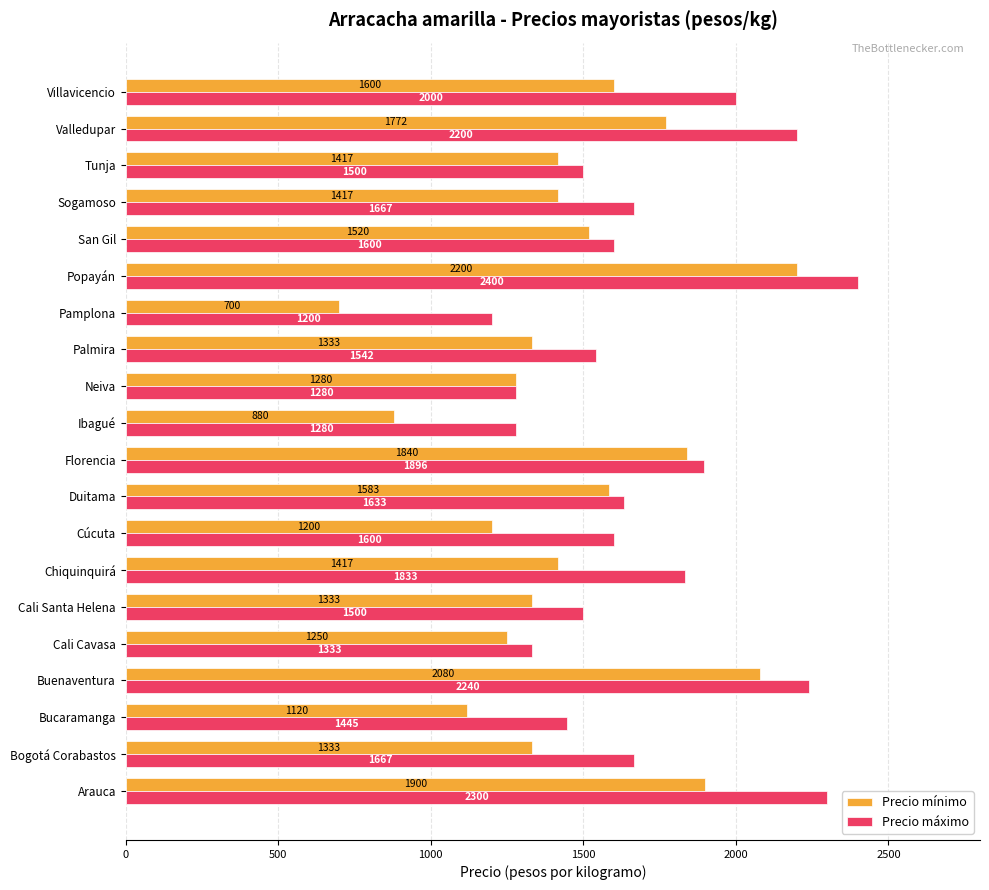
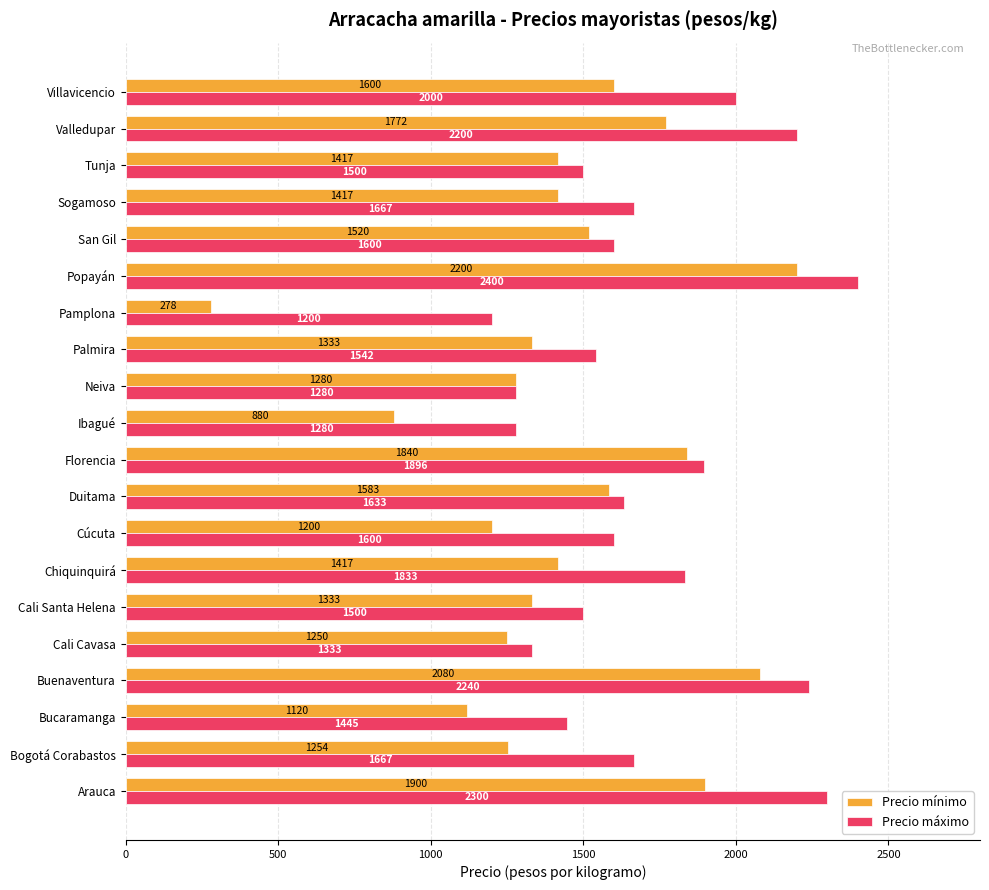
  {
    "Precio mínimo": {
      "Villavicencio": 1600,
      "Valledupar": 1772,
      "Tunja": 1417,
      "Sogamoso": 1417,
      "San Gil": 1520,
      "Popayán": 2200,
-     "Pamplona": 700,
+     "Pamplona": 278,
      "Palmira": 1333,
      "Neiva": 1280,
      "Ibagué": 880,
      "Florencia": 1840,
      "Duitama": 1583,
      "Cúcuta": 1200,
      "Chiquinquirá": 1417,
      "Cali Santa Helena": 1333,
      "Cali Cavasa": 1250,
      "Buenaventura": 2080,
      "Bucaramanga": 1120,
-     "Bogotá Corabastos": 1333,
+     "Bogotá Corabastos": 1254,
      "Arauca": 1900
    },
    "Precio máximo": {
      "Villavicencio": 2000,
      "Valledupar": 2200,
      "Tunja": 1500,
      "Sogamoso": 1667,
      "San Gil": 1600,
      "Popayán": 2400,
      "Pamplona": 1200,
      "Palmira": 1542,
      "Neiva": 1280,
      "Ibagué": 1280,
      "Florencia": 1896,
      "Duitama": 1633,
      "Cúcuta": 1600,
      "Chiquinquirá": 1833,
      "Cali Santa Helena": 1500,
      "Cali Cavasa": 1333,
      "Buenaventura": 2240,
      "Bucaramanga": 1445,
      "Bogotá Corabastos": 1667,
      "Arauca": 2300
    }
  }
